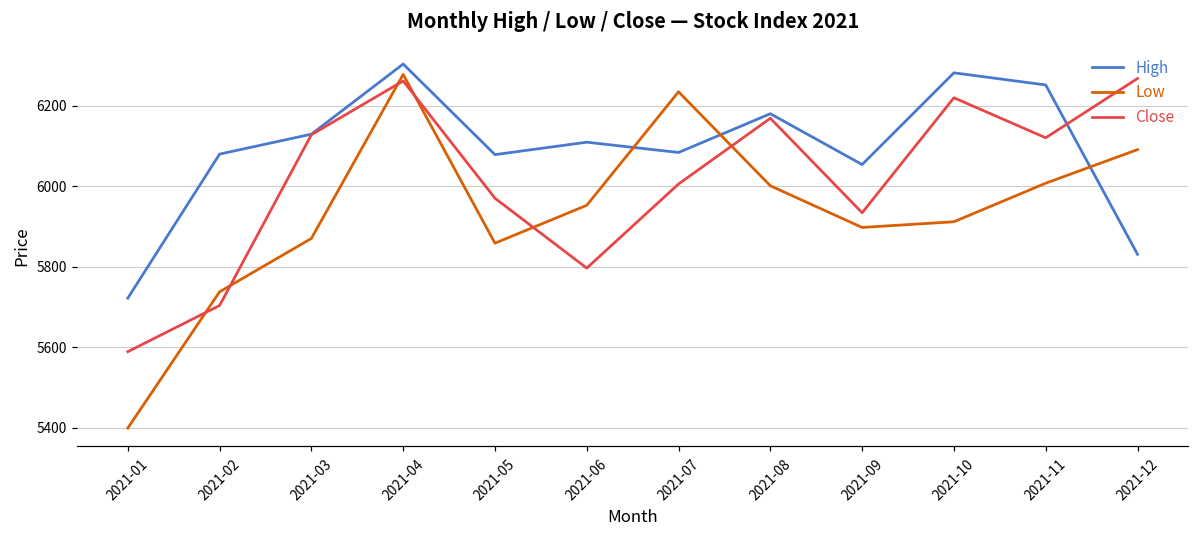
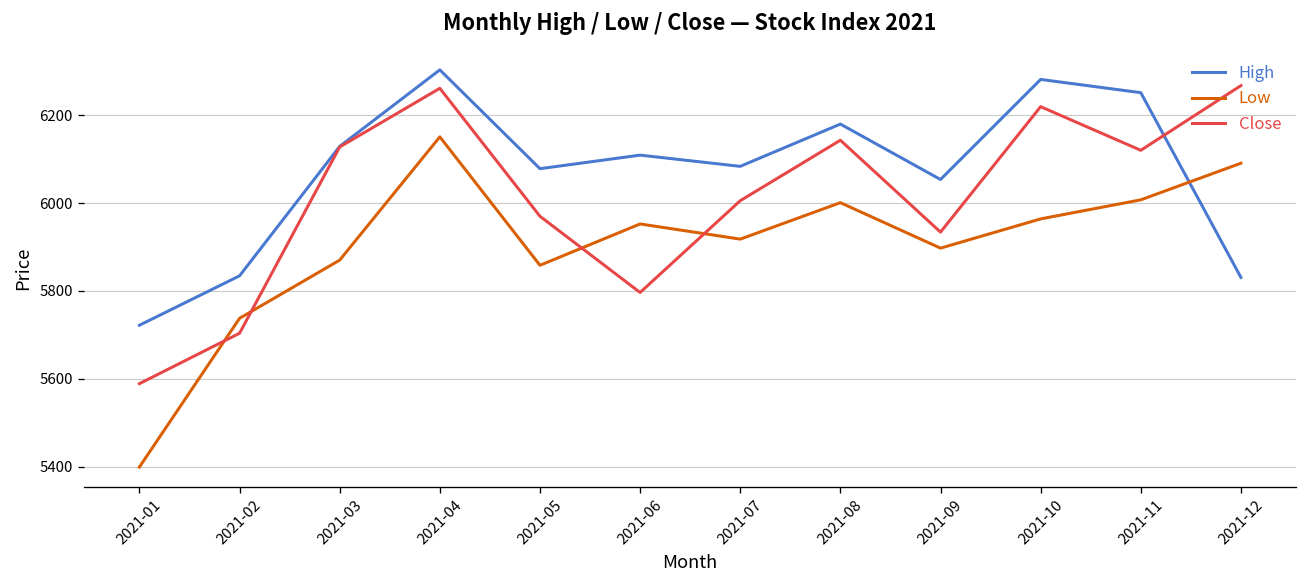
  {
    "High": {
      "2021-01": 5720,
-     "2021-02": 6080,
+     "2021-02": 5830,
      "2021-04": 6300,
      "2021-05": 6080,
      "2021-06": 6110,
      "2021-07": 6080,
      "2021-08": 6180,
      "2021-09": 6050,
      "2021-10": 6280,
      "2021-11": 6250,
      "2021-12": 5830
    },
    "Low": {
      "2021-01": 5400,
      "2021-02": 5740,
      "2021-03": 5870,
-     "2021-04": 6280,
+     "2021-04": 6150,
      "2021-05": 5860,
      "2021-06": 5950,
-     "2021-07": 6230,
+     "2021-07": 5920,
      "2021-08": 6000,
      "2021-09": 5900,
-     "2021-10": 5910,
+     "2021-10": 5960,
      "2021-11": 6010,
      "2021-12": 6090
    },
    "Close": {
      "2021-01": 5590,
      "2021-02": 5700,
      "2021-04": 6260,
      "2021-05": 5970,
      "2021-06": 5800,
      "2021-07": 6010,
-     "2021-08": 6170,
+     "2021-08": 6140,
      "2021-09": 5930,
      "2021-10": 6220,
      "2021-11": 6120,
      "2021-12": 6270
    }
  }
